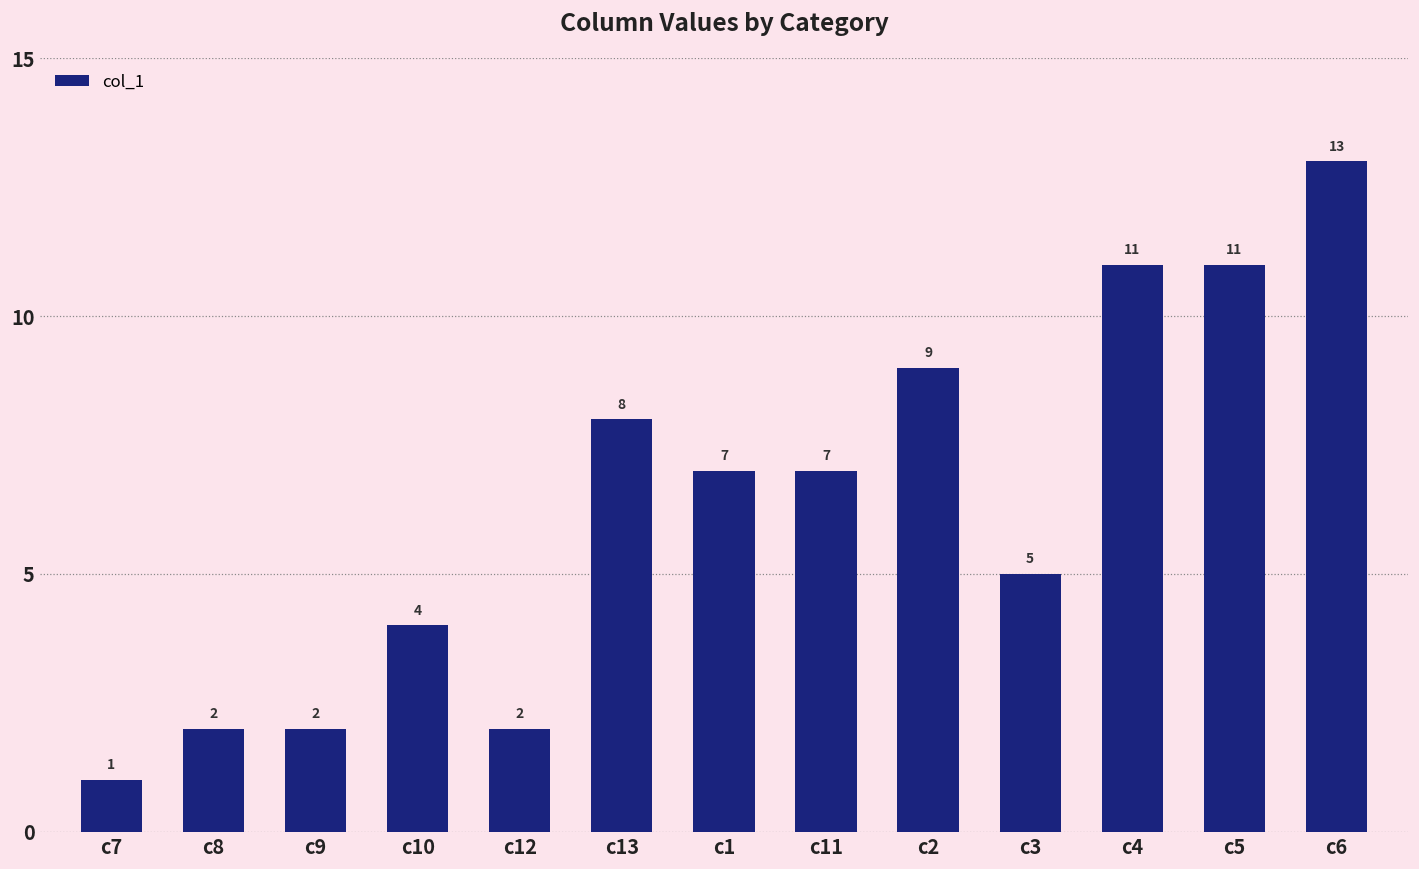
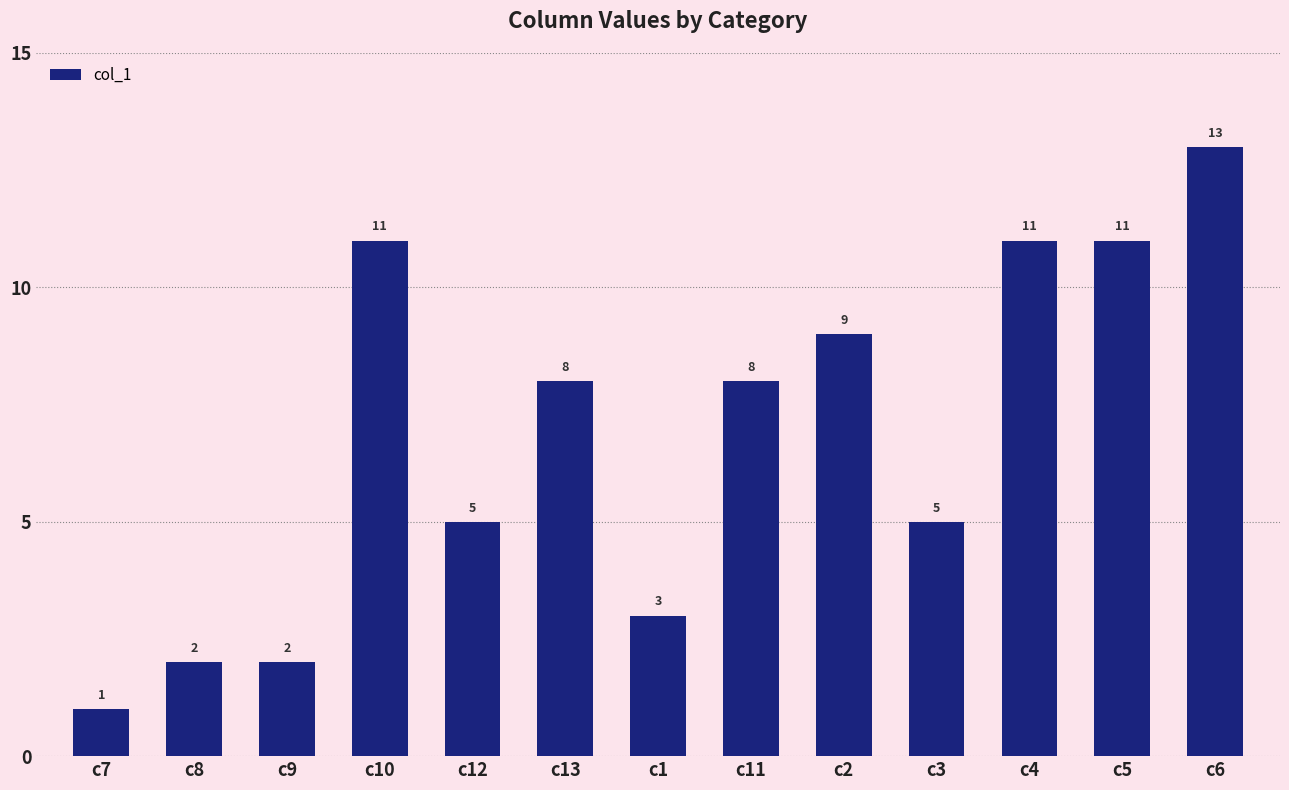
  {
    "c7": 1,
    "c8": 2,
    "c9": 2,
-   "c10": 4,
-   "c12": 2,
+   "c10": 11,
+   "c12": 5,
    "c13": 8,
-   "c1": 7,
-   "c11": 7,
+   "c1": 3,
+   "c11": 8,
    "c2": 9,
    "c3": 5,
    "c4": 11,
    "c5": 11,
    "c6": 13
  }
